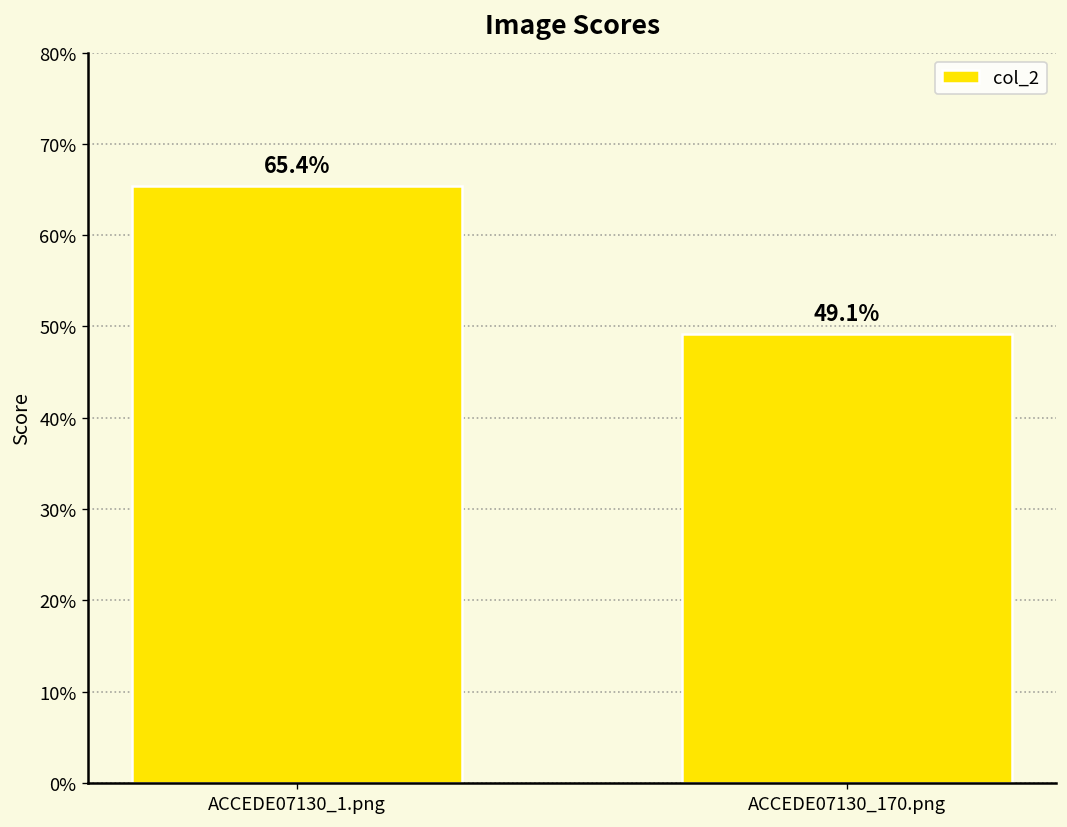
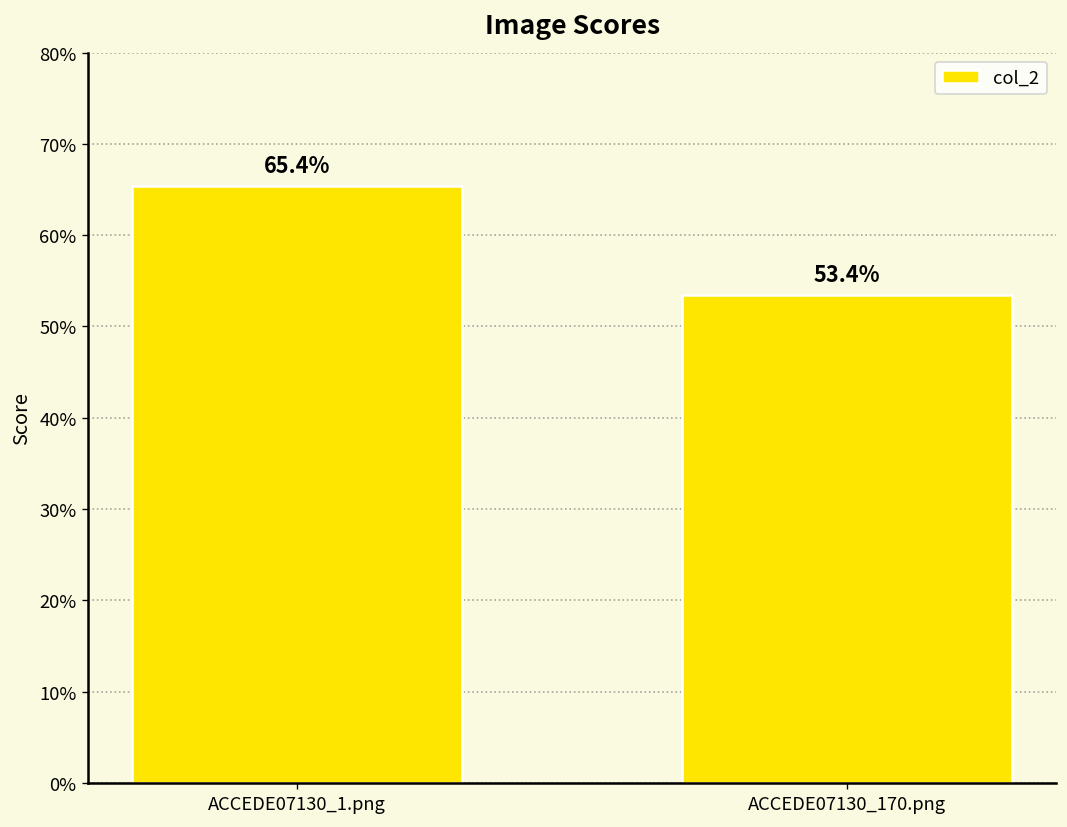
  {
    "ACCEDE07130_1.png": "65.4%",
-   "ACCEDE07130_170.png": "49.1%"
+   "ACCEDE07130_170.png": "53.4%"
  }
